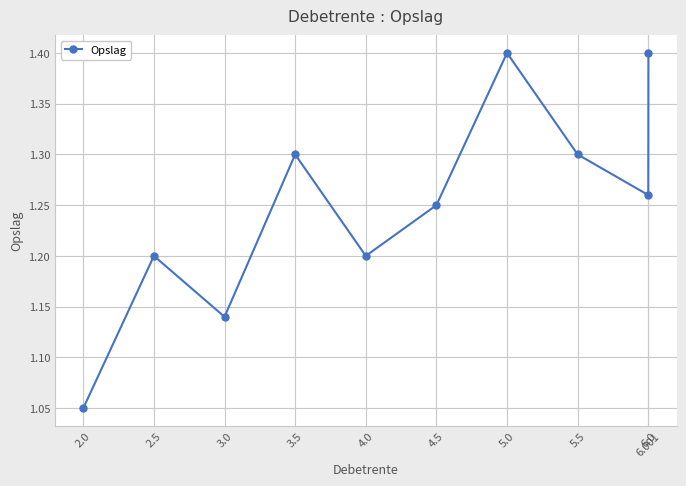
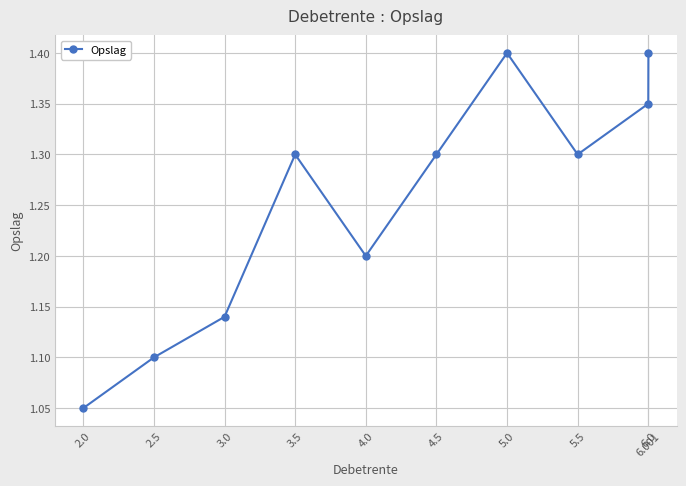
  {
    "2.0": 1.05,
-   "2.5": 1.2,
+   "2.5": 1.1,
    "3.0": 1.14,
    "3.5": 1.30,
    "4.0": 1.20,
-   "4.5": 1.25,
+   "4.5": 1.30,
    "5.0": 1.40,
    "5.5": 1.30,
-   "6.0": 1.26,
+   "6.0": 1.35,
    "6.001": 1.40
  }
